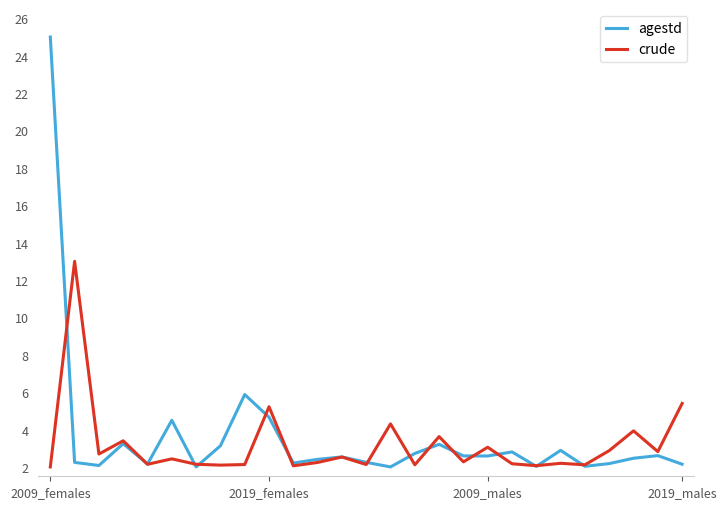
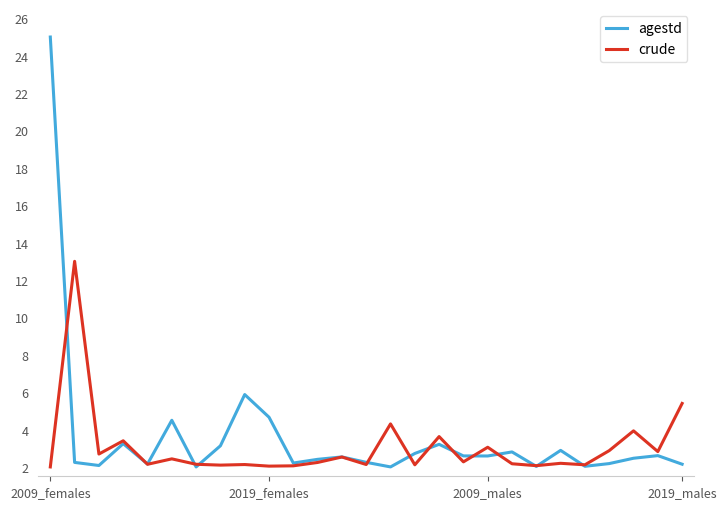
  {
    "agestd": {
      "2009_females": 25.0,
      "2019_females": 4.7,
      "2009_males": 2.6,
      "2019_males": 2.1
    },
    "crude": {
      "2009_females": 2.0,
-     "2019_females": 5.2,
+     "2019_females": 2.0,
      "2009_males": 3.1,
      "2019_males": 5.4
    }
  }
